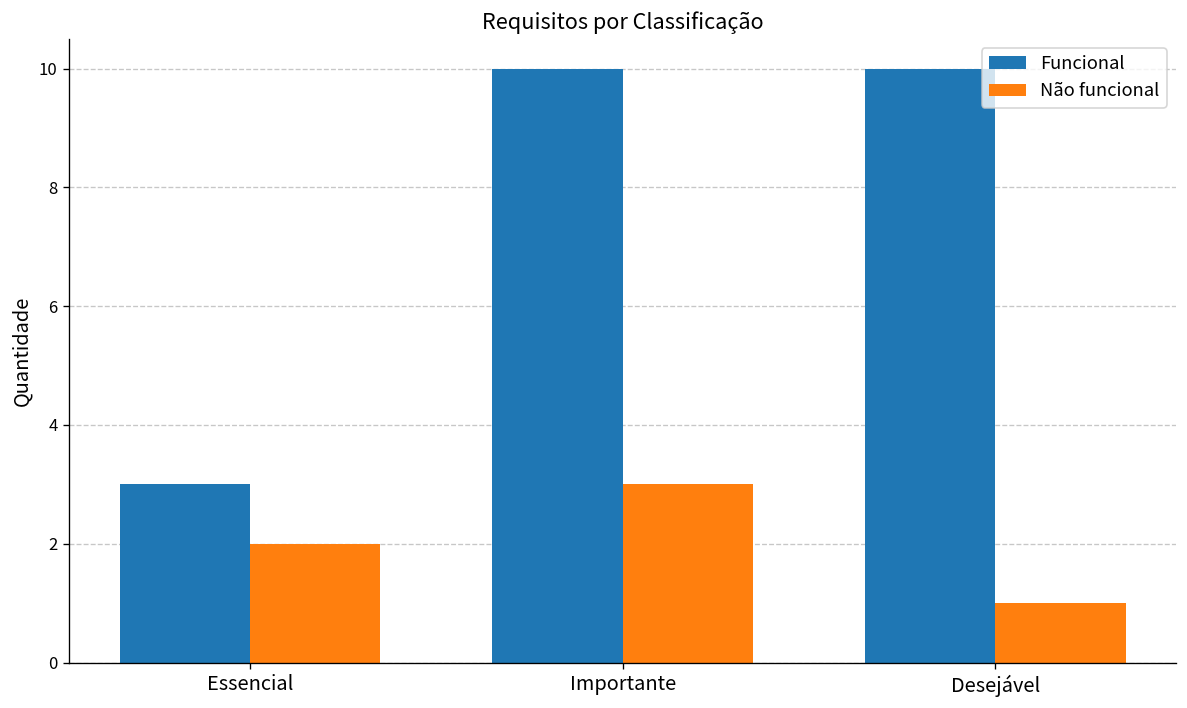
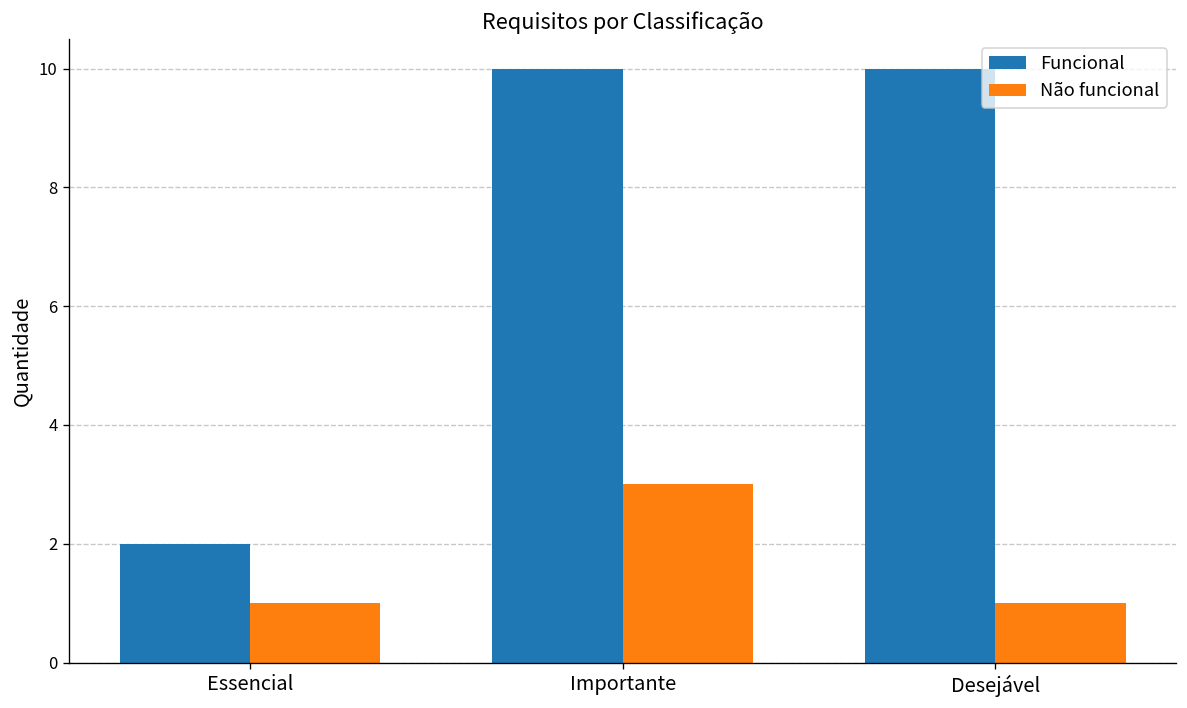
  {
    "Funcional": {
-     "Essencial": 3,
+     "Essencial": 2,
      "Importante": 10,
      "Desejável": 10
    },
    "Não funcional": {
-     "Essencial": 2,
+     "Essencial": 1,
      "Importante": 3,
      "Desejável": 1
    }
  }
